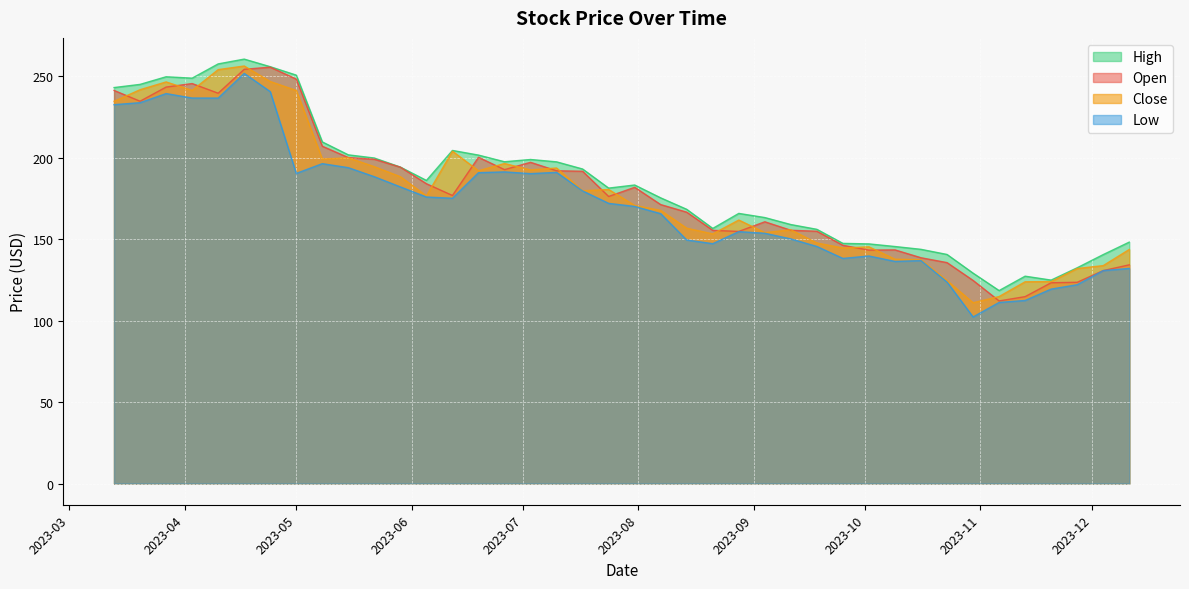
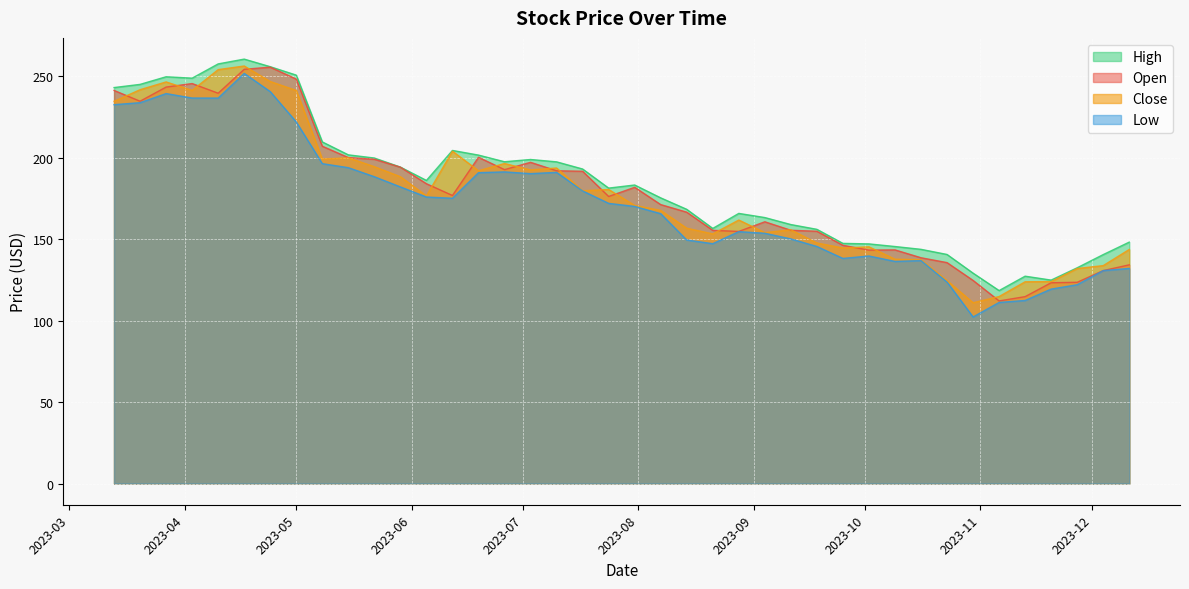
  {
    "High": {
      "2023-05": 251
    },
    "Open": {
      "2023-05": 248
    },
    "Close": {
      "2023-05": 241
    },
    "Low": {
-     "2023-05": 190
+     "2023-05": 222
    }
  }
